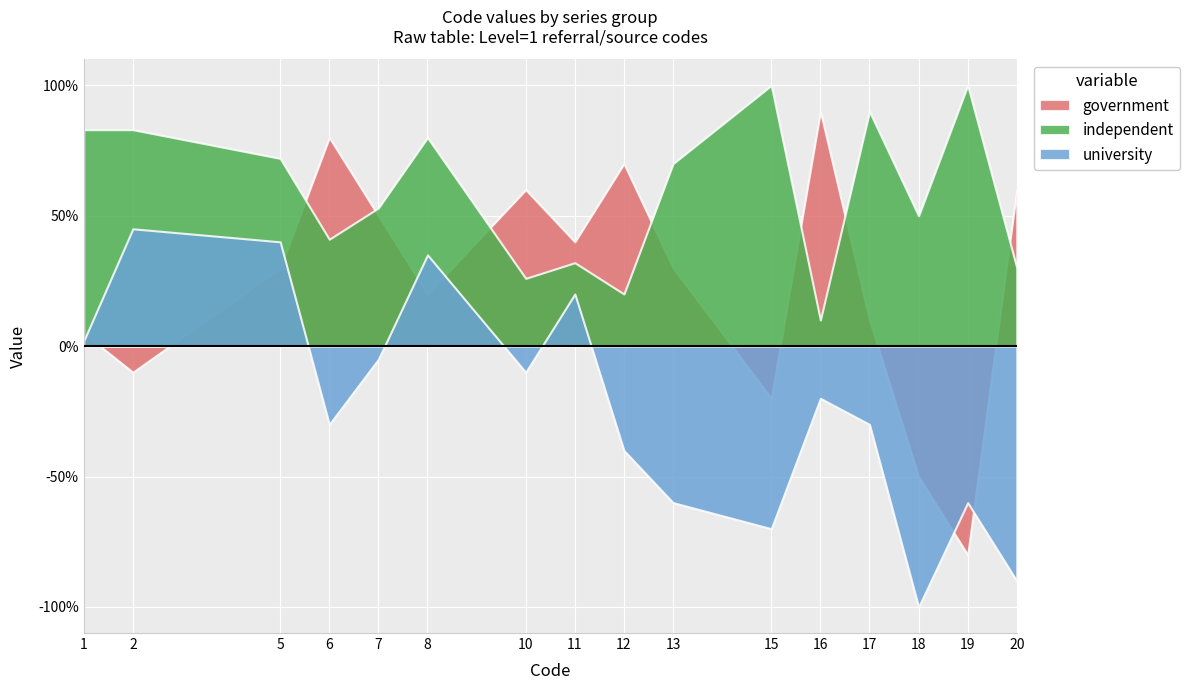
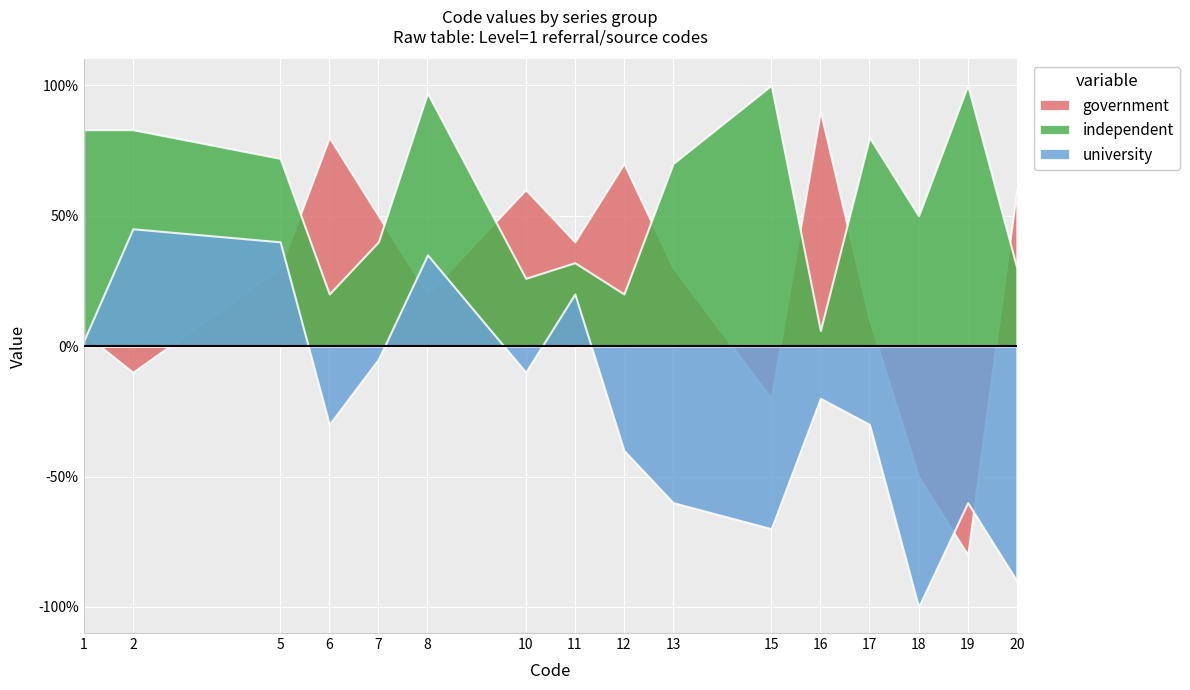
  {
    "government": {
      "1": "5%",
      "5": "30%",
      "6": "80%",
      "7": "50%",
      "8": "20%",
      "10": "60%",
      "11": "40%",
      "12": "70%",
      "13": "30%",
      "16": "90%",
      "17": "10%",
      "20": "60%"
    },
    "independent": {
      "1": "83%",
      "2": "83%",
      "5": "72%",
-     "6": "41%",
-     "7": "53%",
-     "8": "80%",
+     "6": "20%",
+     "7": "40%",
+     "8": "97%",
      "10": "26%",
      "11": "32%",
      "12": "20%",
      "13": "70%",
      "15": "100%",
-     "16": "10%",
-     "17": "90%",
+     "16": "6%",
+     "17": "80%",
      "18": "50%",
      "19": "100%",
      "20": "30%"
    },
    "university": {
      "1": "2%",
      "2": "45%",
      "5": "40%",
      "8": "35%",
      "11": "20%"
    }
  }
